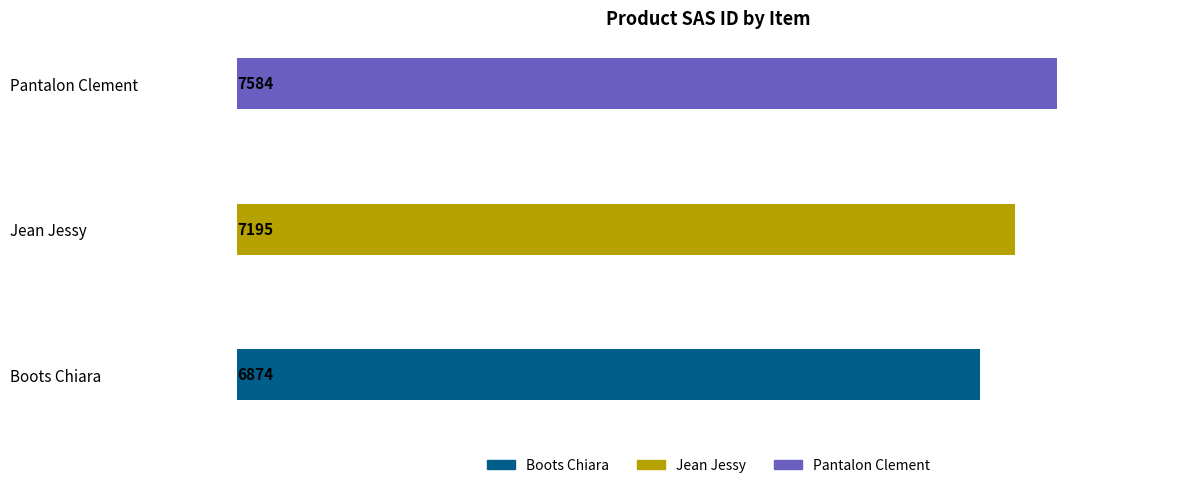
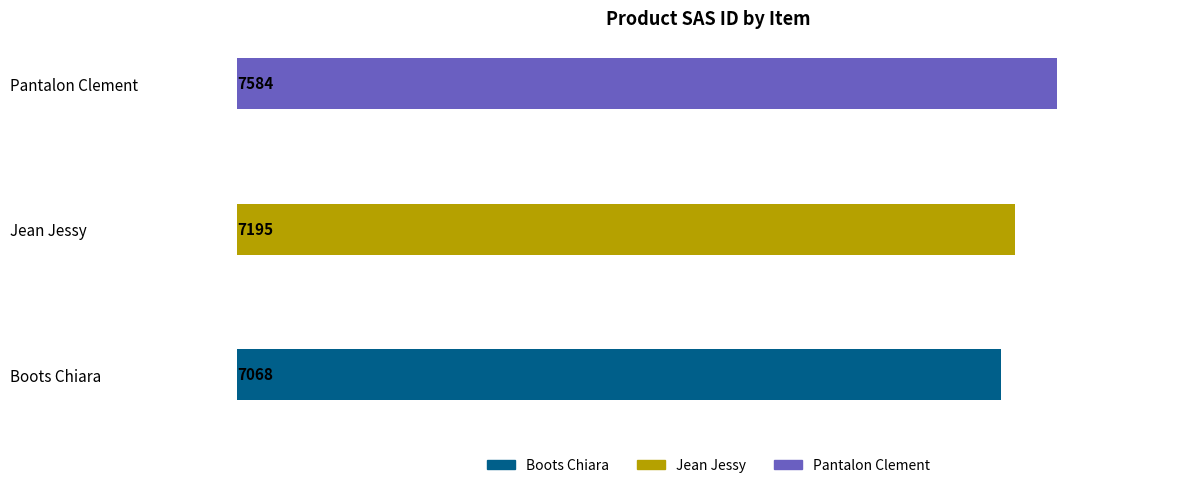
  {
    "Pantalon Clement": 7584,
    "Jean Jessy": 7195,
-   "Boots Chiara": 6874
+   "Boots Chiara": 7068
  }
